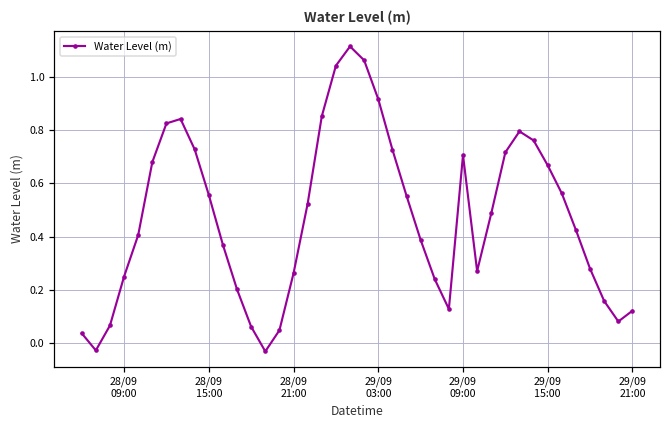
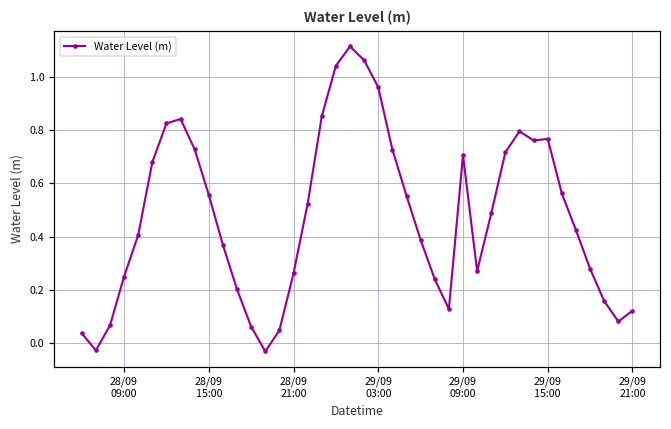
  {
    "28/09 09:00": 0.25,
    "28/09 15:00": 0.56,
    "28/09 21:00": 0.26,
-   "29/09 03:00": 0.92,
+   "29/09 03:00": 0.96,
    "29/09 09:00": 0.71,
-   "29/09 15:00": 0.67,
+   "29/09 15:00": 0.77,
    "29/09 21:00": 0.12
  }
